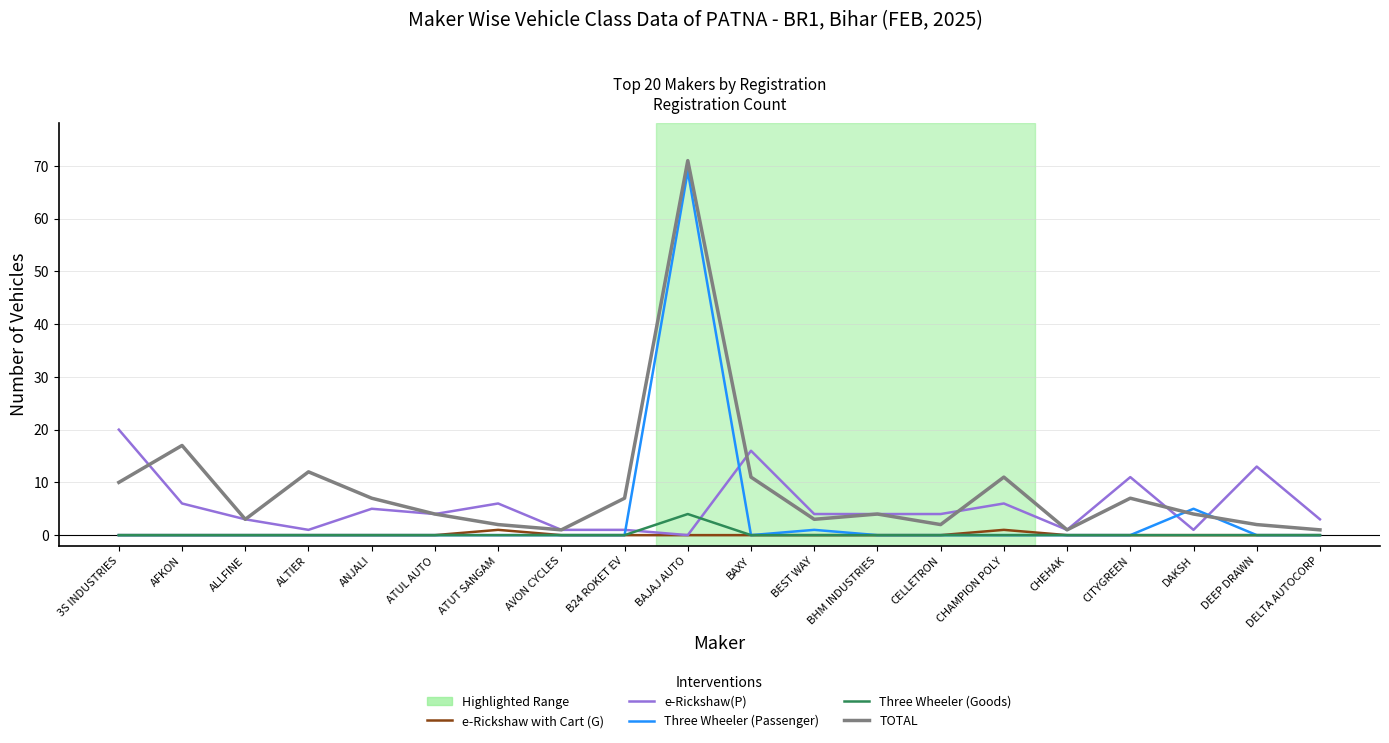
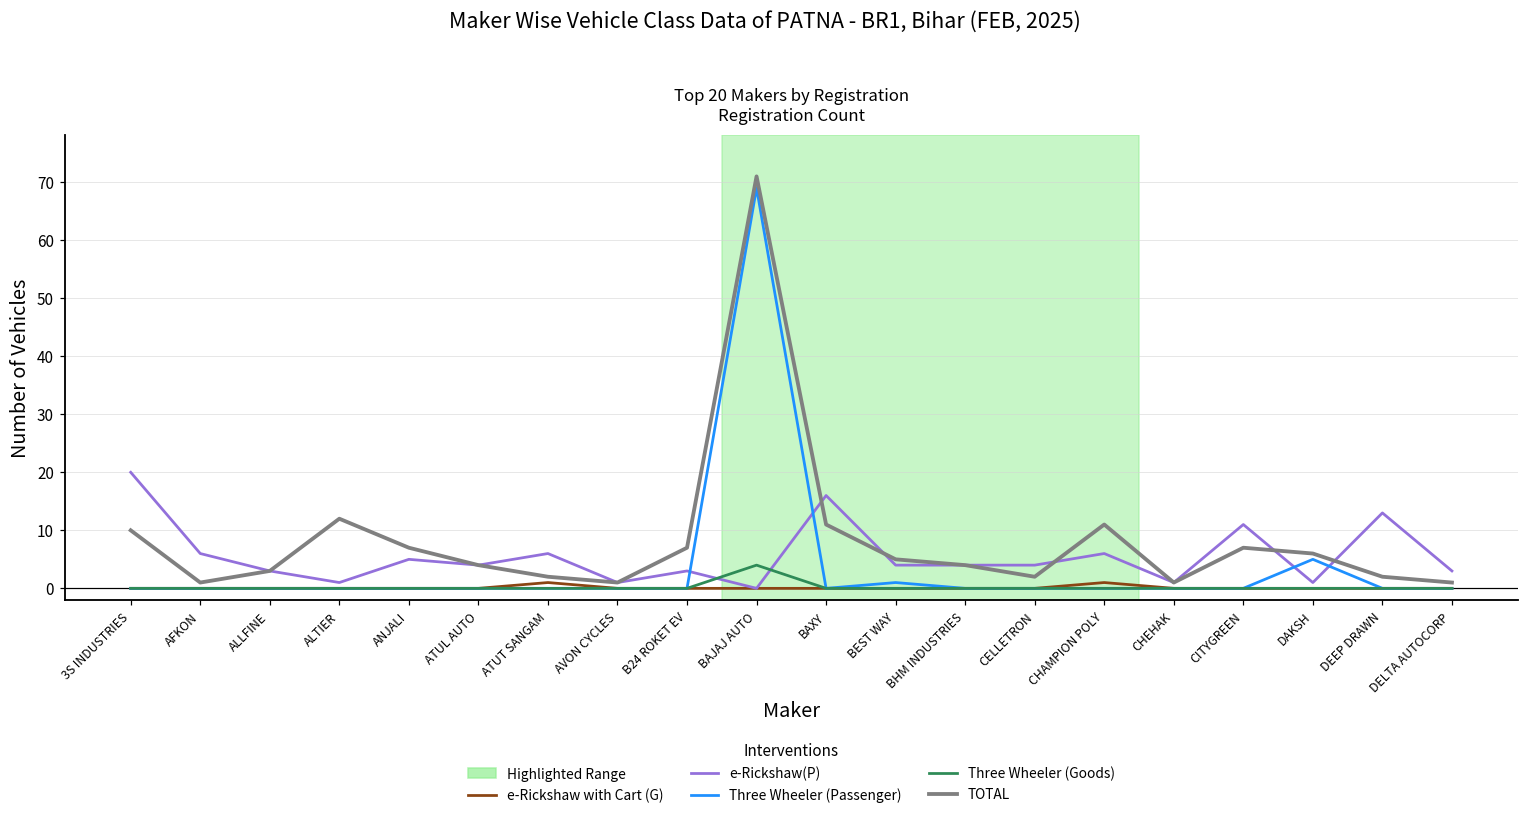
  {
    "e-Rickshaw with Cart (G)": {
      "ATUT SANGAM": 1,
      "CHAMPION POLY": 1
    },
    "e-Rickshaw(P)": {
      "3S INDUSTRIES": 20,
      "AFKON": 6,
      "ALTIER": 1,
      "ANJALI": 5,
      "ATUT SANGAM": 6,
-     "B24 ROKET EV": 1,
+     "B24 ROKET EV": 3,
      "BAXY": 16,
      "BEST WAY": 4,
      "CELLETRON": 4,
      "CHAMPION POLY": 6,
      "CITYGREEN": 11,
      "DAKSH": 1,
      "DEEP DRAWN": 13,
      "DELTA AUTOCORP": 3
    },
    "Three Wheeler (Passenger)": {
      "BAJAJ AUTO": 69,
      "BEST WAY": 1,
      "DAKSH": 5
    },
    "Three Wheeler (Goods)": {
      "BAJAJ AUTO": 4
    },
    "TOTAL": {
      "3S INDUSTRIES": 10,
-     "AFKON": 17,
+     "AFKON": 1,
      "ALTIER": 12,
      "ANJALI": 7,
      "ATUT SANGAM": 2,
      "B24 ROKET EV": 7,
      "BAJAJ AUTO": 71,
      "BAXY": 11,
-     "BEST WAY": 3,
+     "BEST WAY": 5,
      "CELLETRON": 2,
      "CHAMPION POLY": 11,
      "CITYGREEN": 7,
-     "DAKSH": 4,
+     "DAKSH": 6,
      "DEEP DRAWN": 2,
      "DELTA AUTOCORP": 1
    }
  }
